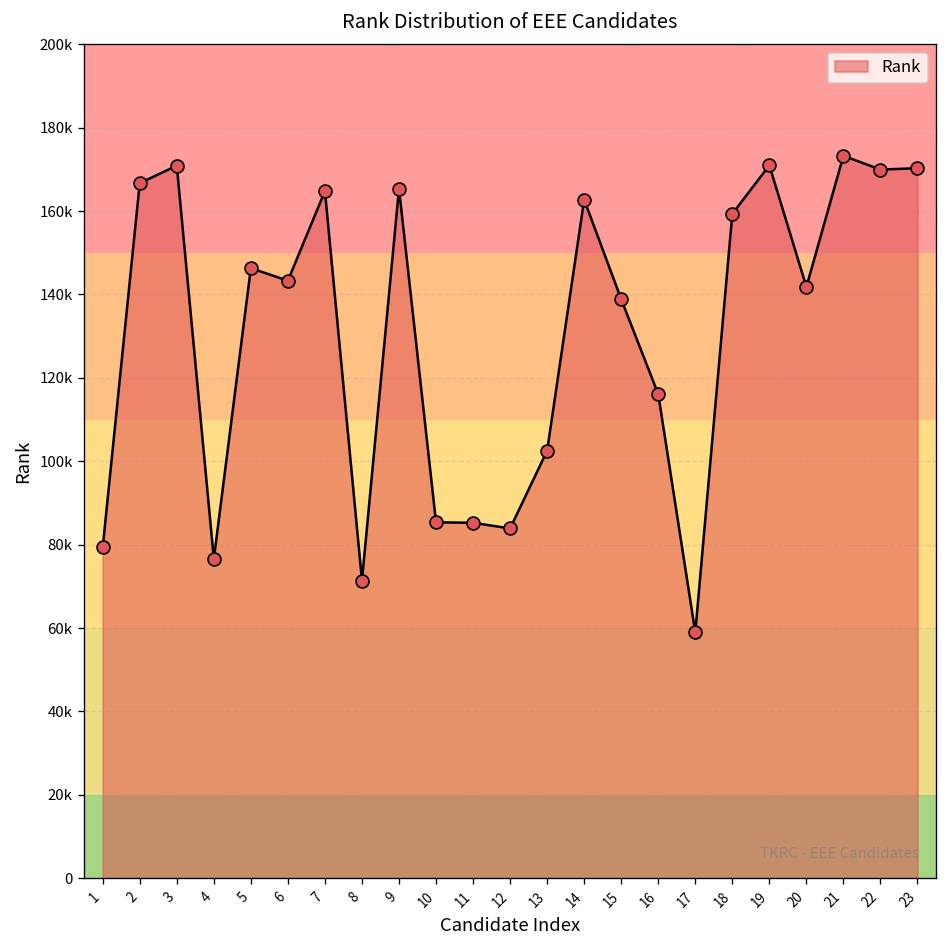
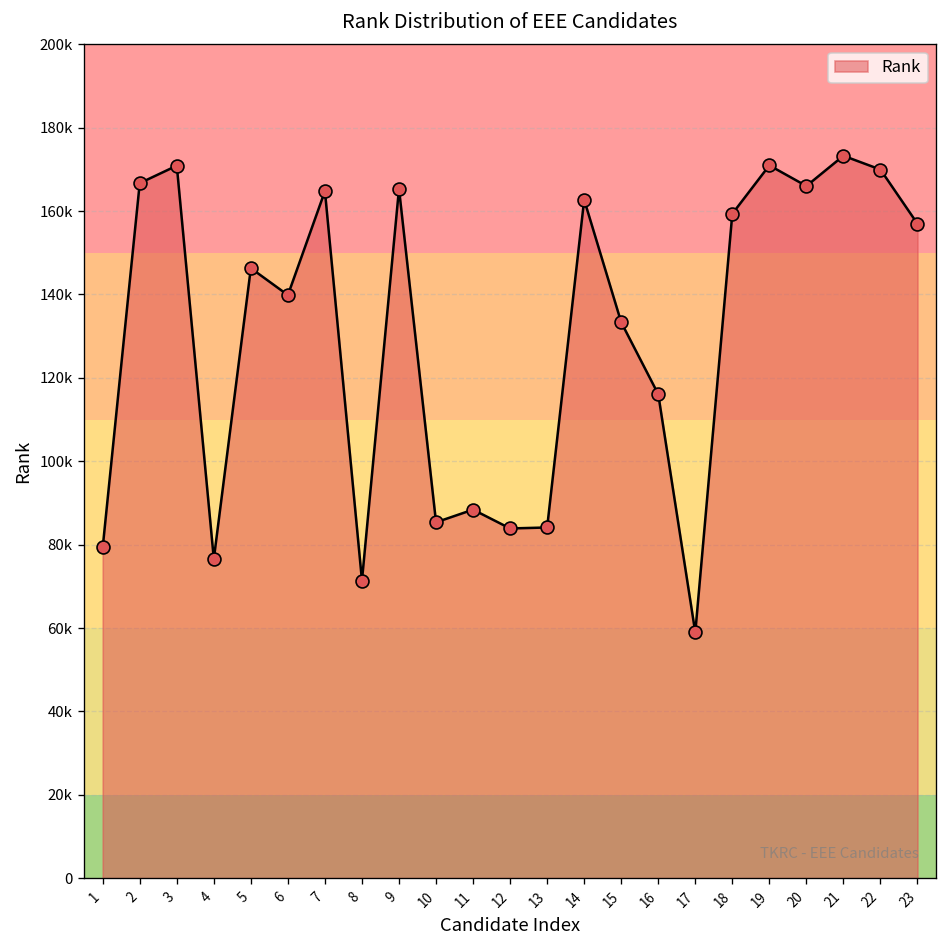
  {
    "1": 79000,
    "2": 167000,
    "3": 171000,
    "4": 77000,
    "5": 146000,
-   "6": 143000,
+   "6": 140000,
    "7": 165000,
    "8": 71000,
    "9": 165000,
    "10": 85000,
-   "11": 85000,
+   "11": 88000,
    "12": 84000,
-   "13": 103000,
+   "13": 84000,
    "14": 163000,
-   "15": 139000,
+   "15": 133000,
    "16": 116000,
    "17": 59000,
    "18": 159000,
    "19": 171000,
-   "20": 142000,
+   "20": 166000,
    "21": 173000,
    "22": 170000,
-   "23": 170000
+   "23": 157000
  }
